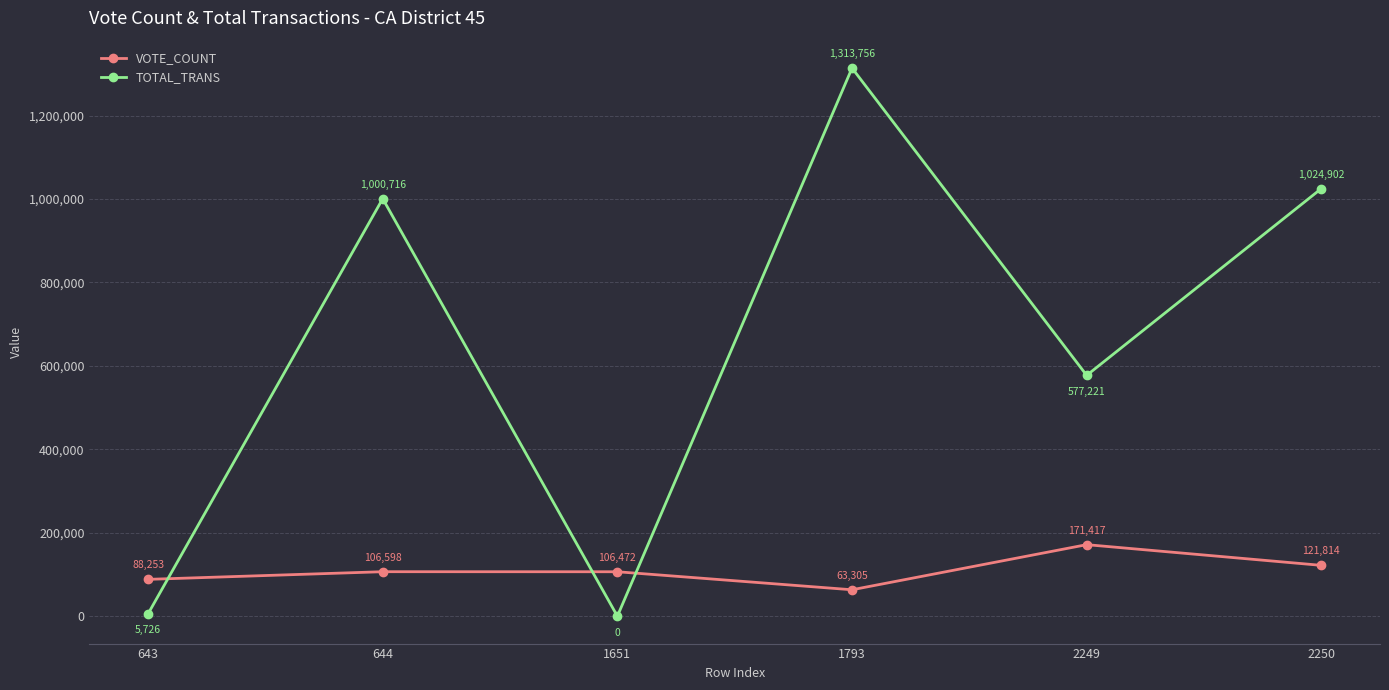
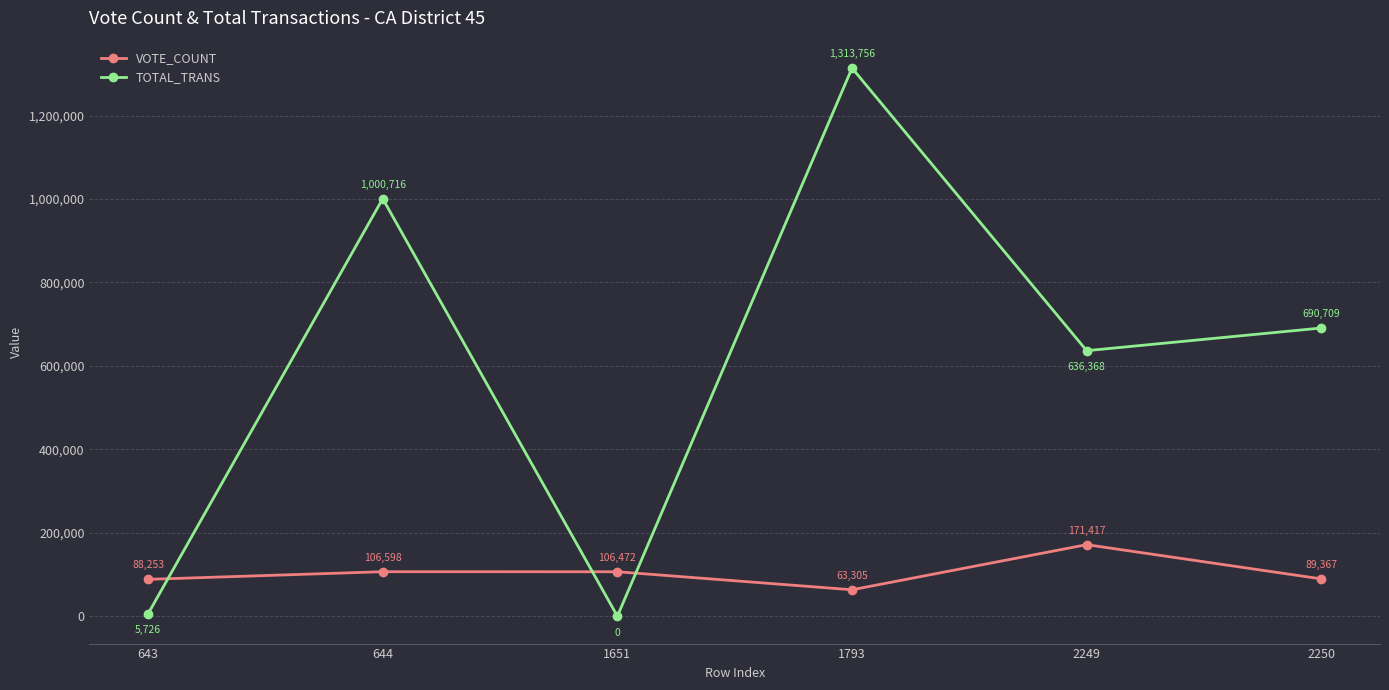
  {
    "VOTE_COUNT": {
      "643": "88,253",
      "644": "106,598",
      "1651": "106,472",
      "1793": "63,305",
      "2249": "171,417",
-     "2250": "121,814"
+     "2250": "89,367"
    },
    "TOTAL_TRANS": {
      "643": "5,726",
      "644": "1,000,716",
      "1651": "0",
      "1793": "1,313,756",
-     "2249": "577,221",
-     "2250": "1,024,902"
+     "2249": "636,368",
+     "2250": "690,709"
    }
  }
